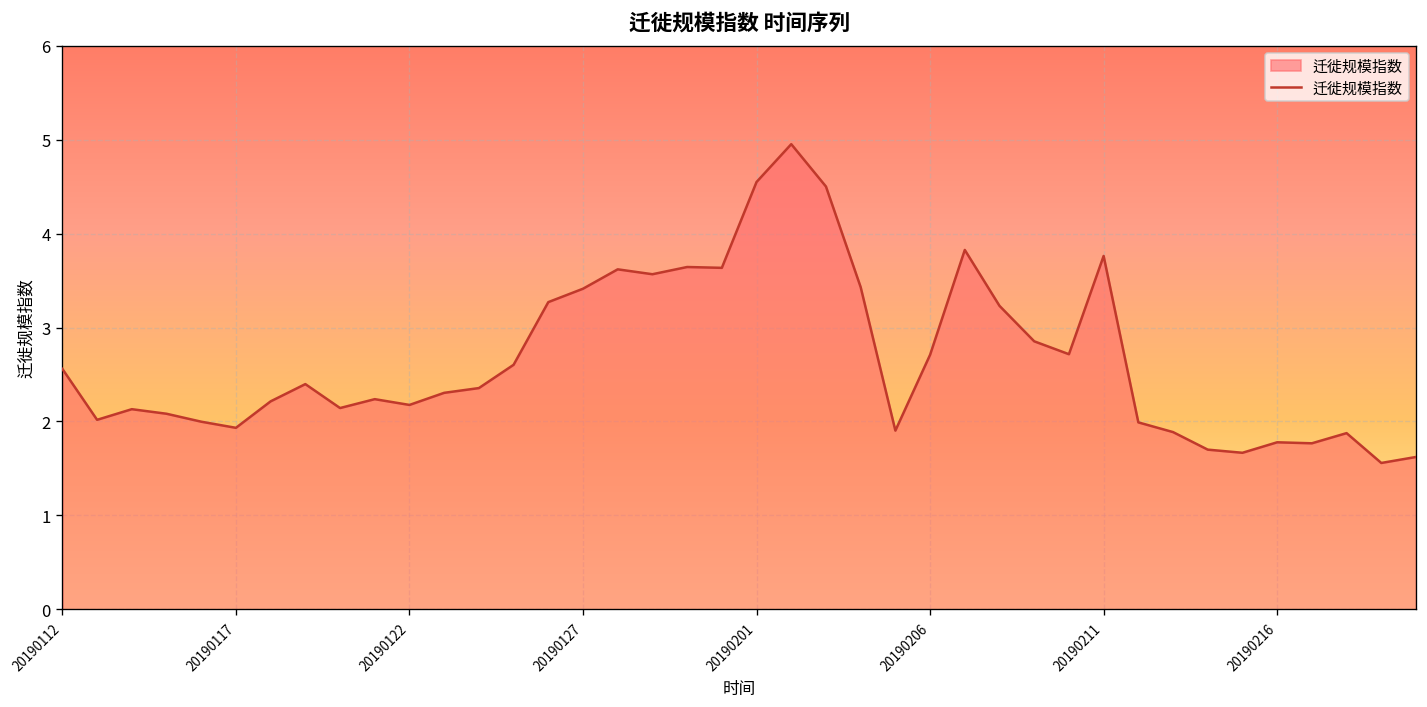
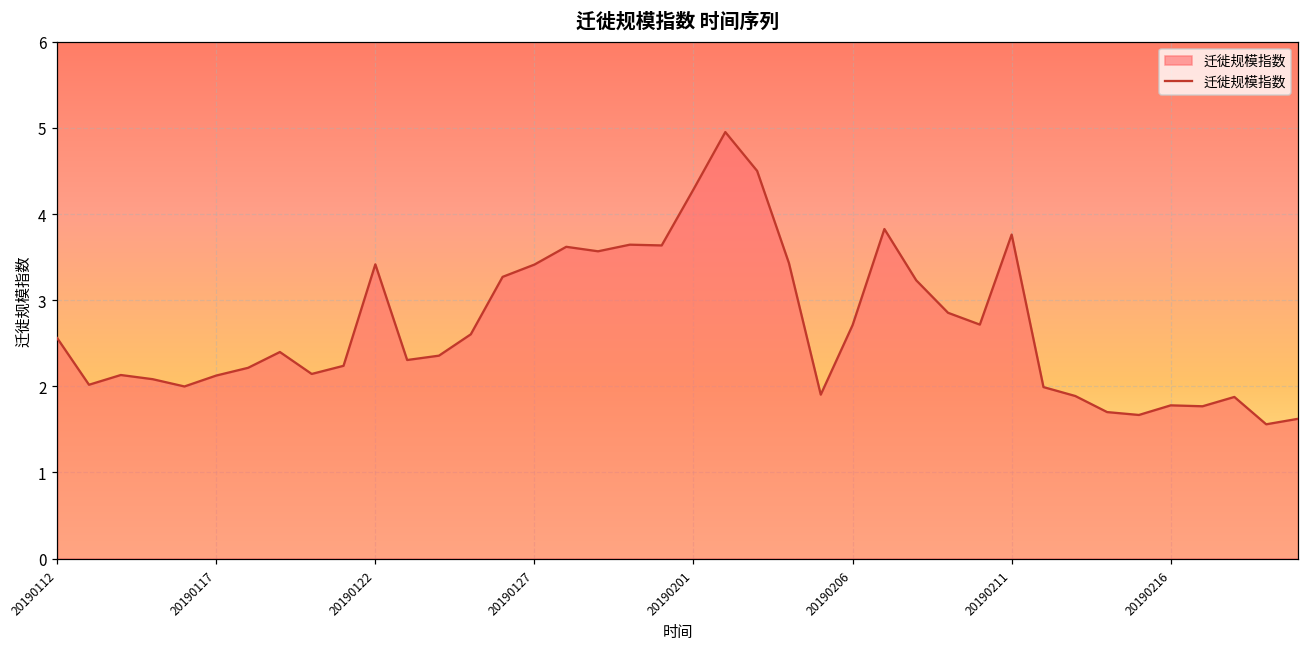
  {
    "20190112": 2.6,
-   "20190117": 1.9,
-   "20190122": 2.2,
+   "20190117": 2.1,
+   "20190122": 3.4,
    "20190127": 3.4,
-   "20190201": 4.5,
+   "20190201": 4.3,
    "20190206": 2.7,
    "20190211": 3.8,
    "20190216": 1.8
  }
